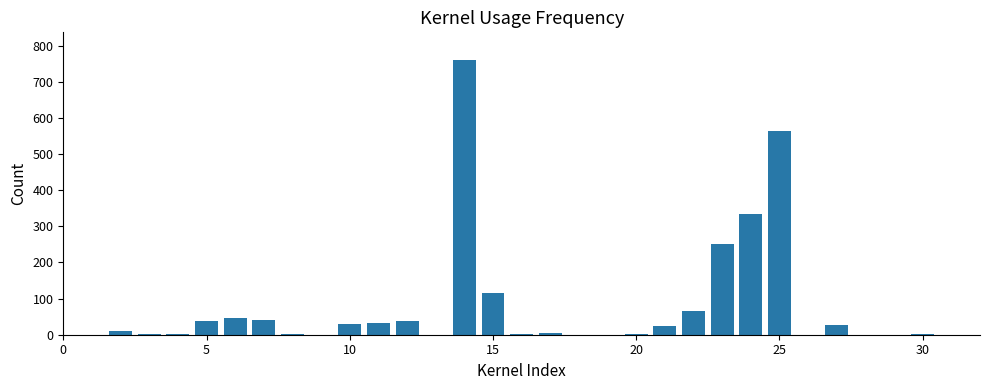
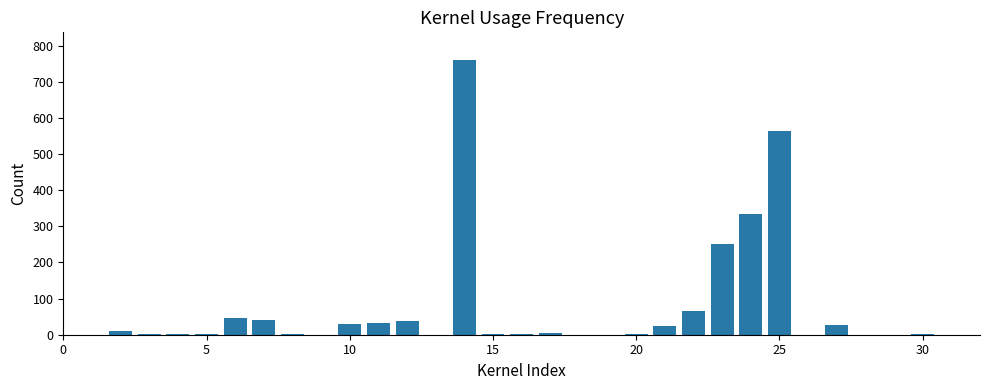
  {
-   "5": 40,
+   "5": 0,
    "10": 30,
-   "15": 120,
+   "15": 0,
    "25": 560
  }
